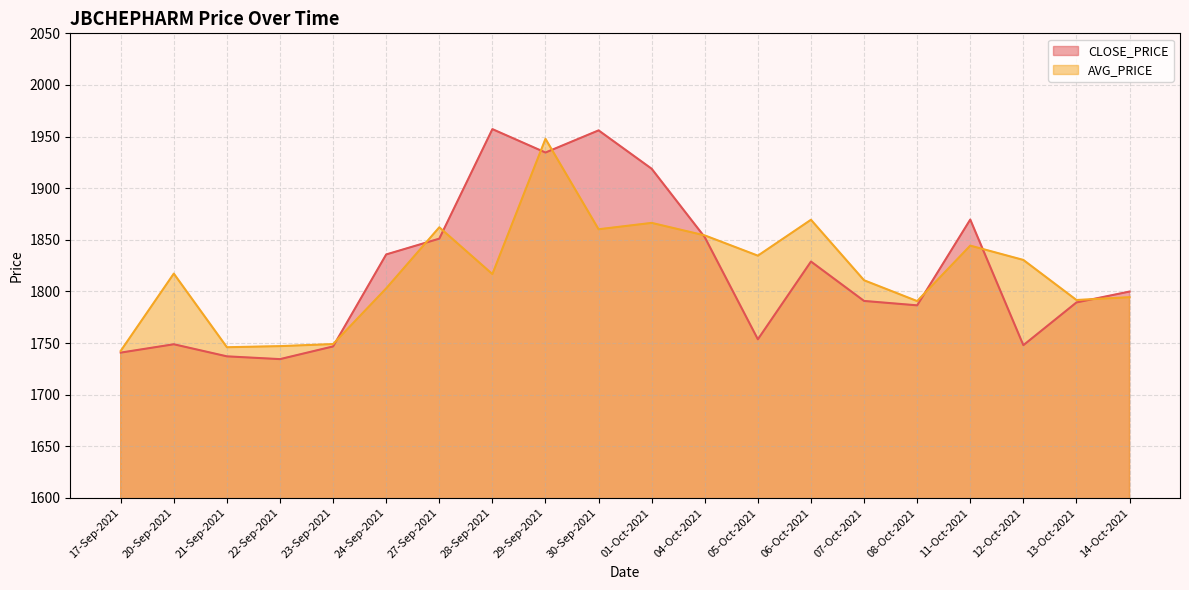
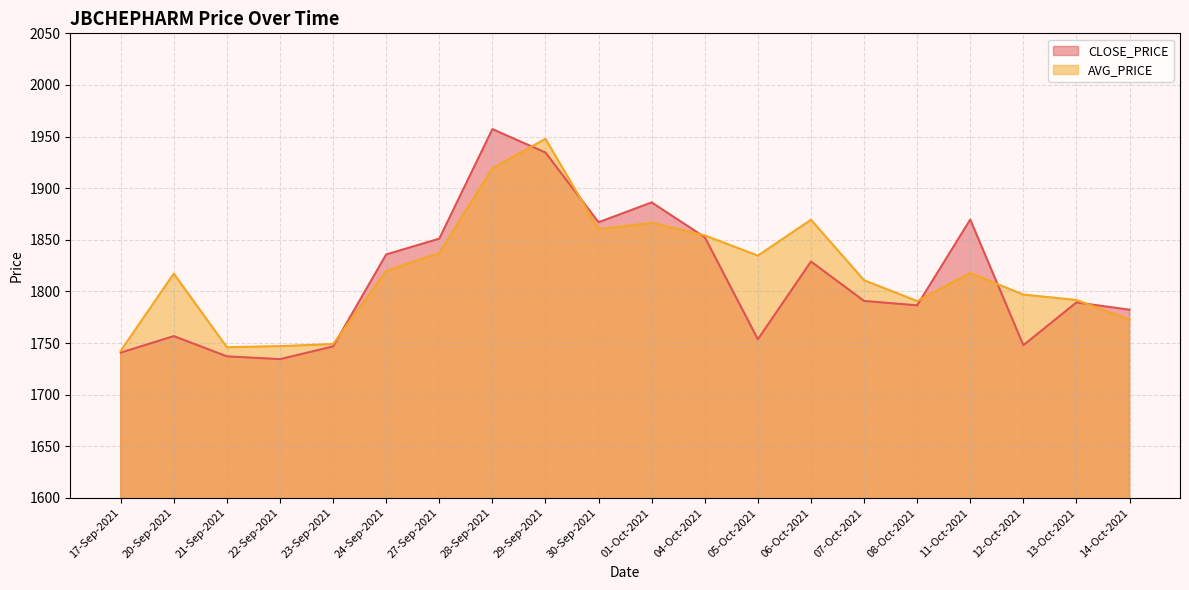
  {
    "CLOSE_PRICE": {
-     "20-Sep-2021": 1749,
+     "20-Sep-2021": 1757,
      "21-Sep-2021": 1737,
      "22-Sep-2021": 1734,
      "24-Sep-2021": 1836,
      "27-Sep-2021": 1851,
      "28-Sep-2021": 1957,
      "29-Sep-2021": 1935,
-     "30-Sep-2021": 1956,
-     "01-Oct-2021": 1919,
+     "30-Sep-2021": 1867,
+     "01-Oct-2021": 1886,
      "05-Oct-2021": 1754,
      "06-Oct-2021": 1829,
      "07-Oct-2021": 1791,
      "08-Oct-2021": 1787,
      "11-Oct-2021": 1870,
      "12-Oct-2021": 1748,
-     "14-Oct-2021": 1800
+     "14-Oct-2021": 1782
    },
    "AVG_PRICE": {
      "20-Sep-2021": 1817,
      "21-Sep-2021": 1746,
      "22-Sep-2021": 1747,
-     "24-Sep-2021": 1803,
-     "27-Sep-2021": 1862,
-     "28-Sep-2021": 1817,
+     "24-Sep-2021": 1820,
+     "27-Sep-2021": 1837,
+     "28-Sep-2021": 1919,
      "29-Sep-2021": 1948,
      "30-Sep-2021": 1860,
      "01-Oct-2021": 1866,
      "05-Oct-2021": 1835,
      "06-Oct-2021": 1869,
      "07-Oct-2021": 1811,
      "08-Oct-2021": 1791,
-     "11-Oct-2021": 1844,
-     "12-Oct-2021": 1830,
-     "14-Oct-2021": 1794
+     "11-Oct-2021": 1818,
+     "12-Oct-2021": 1797,
+     "14-Oct-2021": 1773
    }
  }
